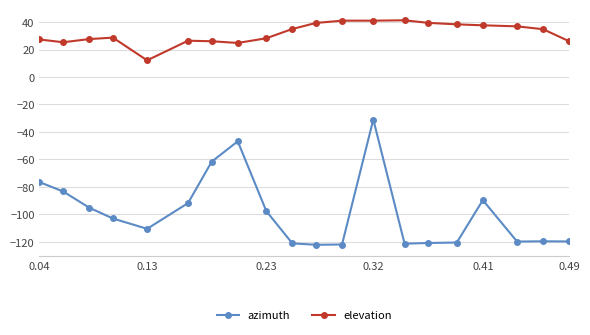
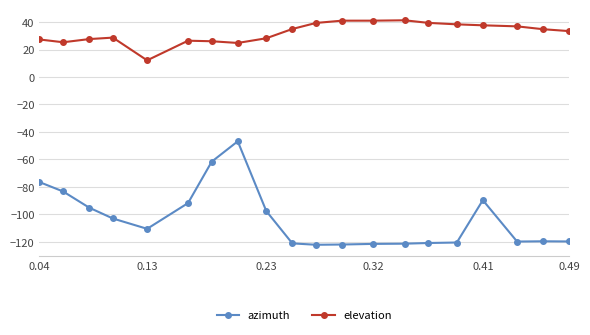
  {
    "azimuth": {
      "0.04": -77,
      "0.13": -111,
      "0.23": -98,
-     "0.32": -31,
+     "0.32": -122,
      "0.41": -90,
      "0.49": -120
    },
    "elevation": {
      "0.04": 27,
      "0.13": 12,
      "0.23": 28,
      "0.32": 41,
      "0.41": 38,
-     "0.49": 26
+     "0.49": 33
    }
  }
